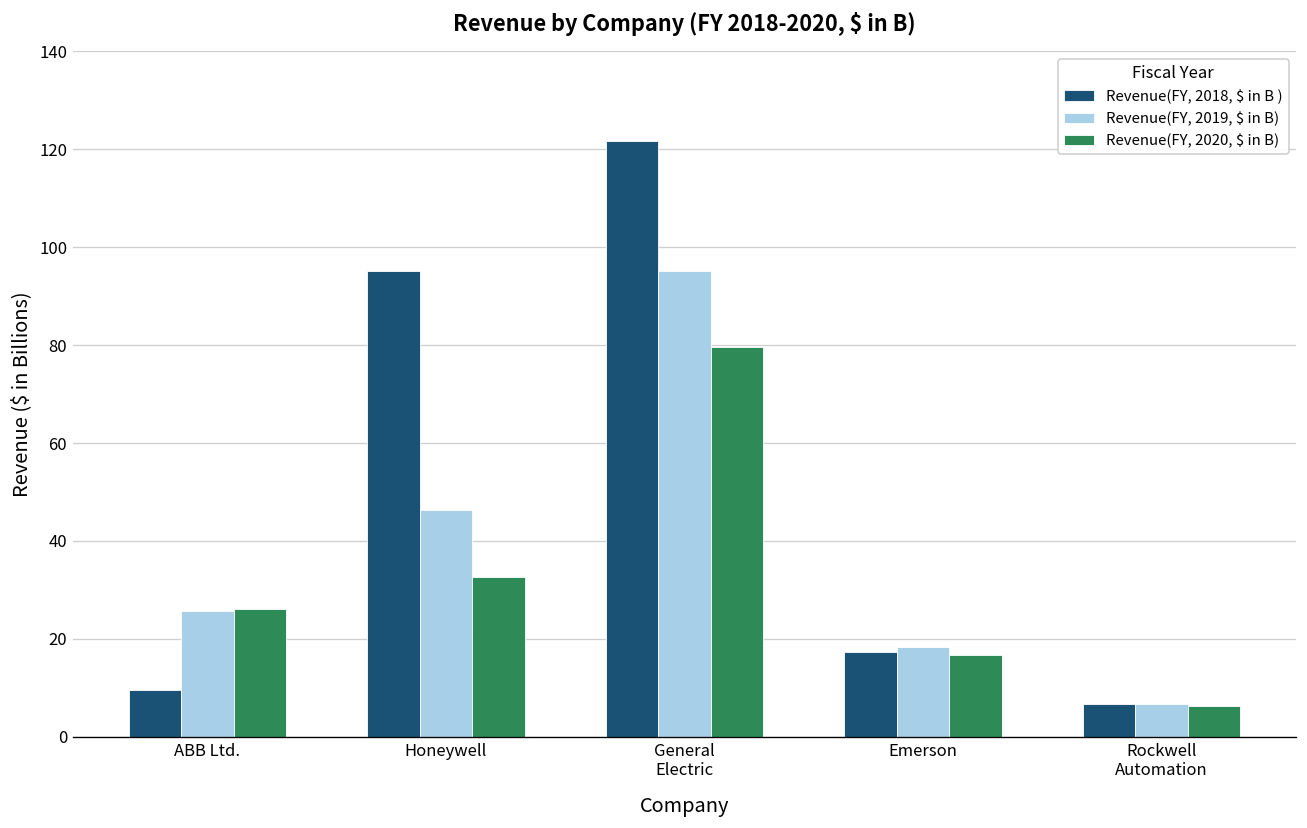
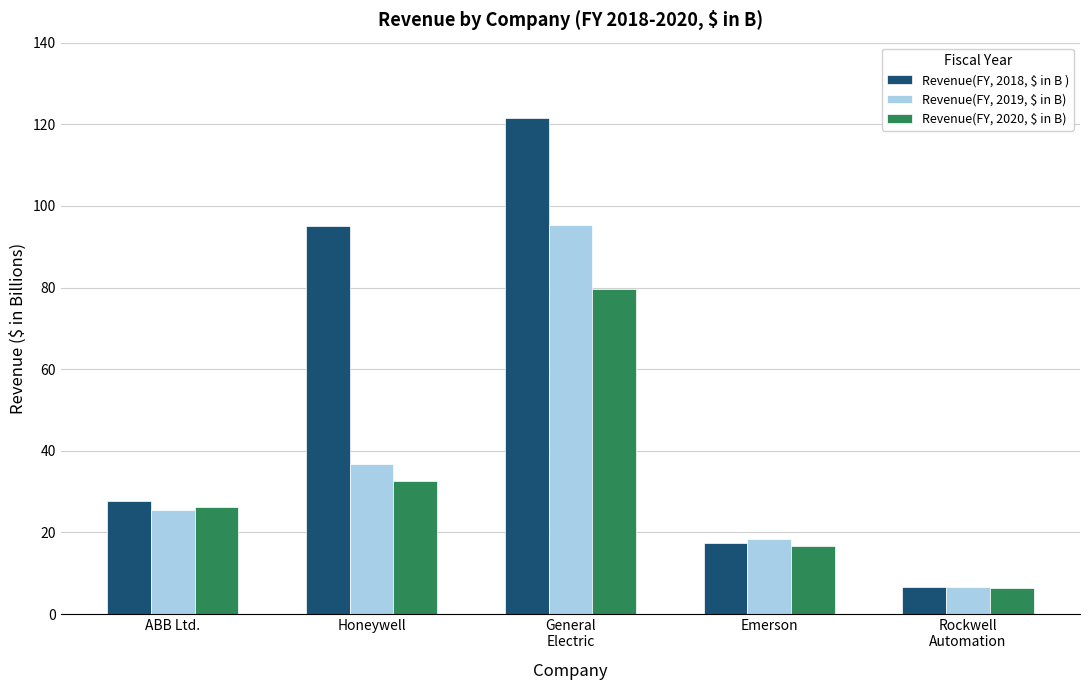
  {
    "Revenue(FY, 2018, $ in B )": {
-     "ABB Ltd.": 10,
+     "ABB Ltd.": 28,
      "Honeywell": 95,
      "General Electric": 122,
      "Emerson": 17,
      "Rockwell Automation": 7
    },
    "Revenue(FY, 2019, $ in B)": {
      "ABB Ltd.": 26,
-     "Honeywell": 46,
+     "Honeywell": 37,
      "General Electric": 95,
      "Emerson": 18,
      "Rockwell Automation": 7
    },
    "Revenue(FY, 2020, $ in B)": {
      "ABB Ltd.": 26,
      "Honeywell": 33,
      "General Electric": 80,
      "Emerson": 17,
      "Rockwell Automation": 6
    }
  }
